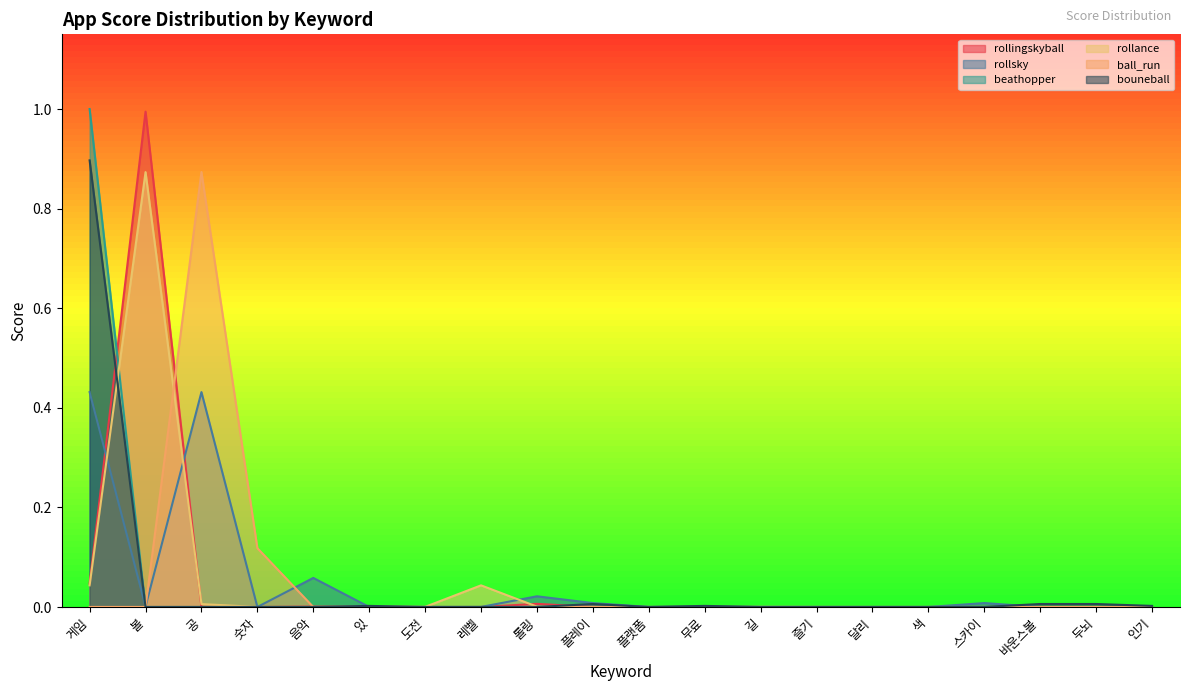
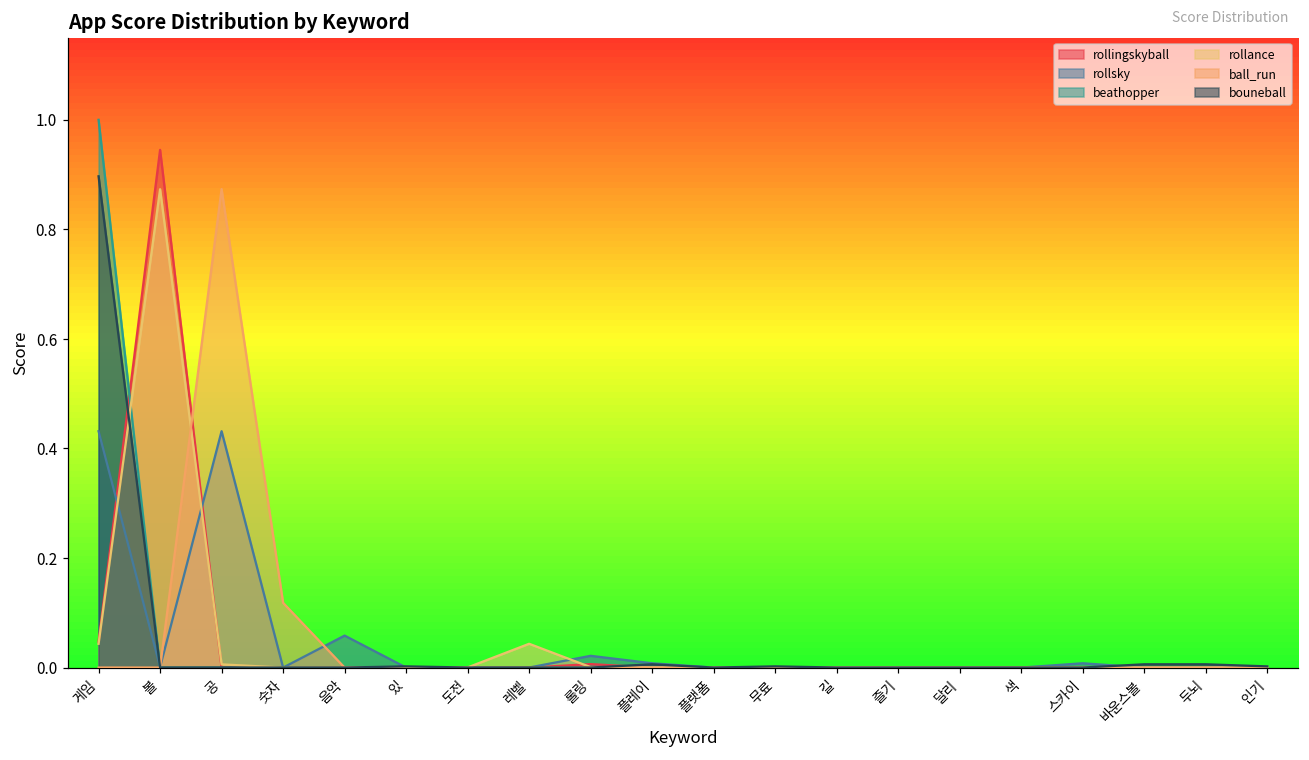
  {
    "rollingskyball": {
-     "볼": 0.99,
+     "볼": 0.95,
      "롤링": 0.01
    },
    "bouneball": {
      "게임": 0.90,
      "바운스볼": 0.01,
      "두뇌": 0.01
    }
  }
